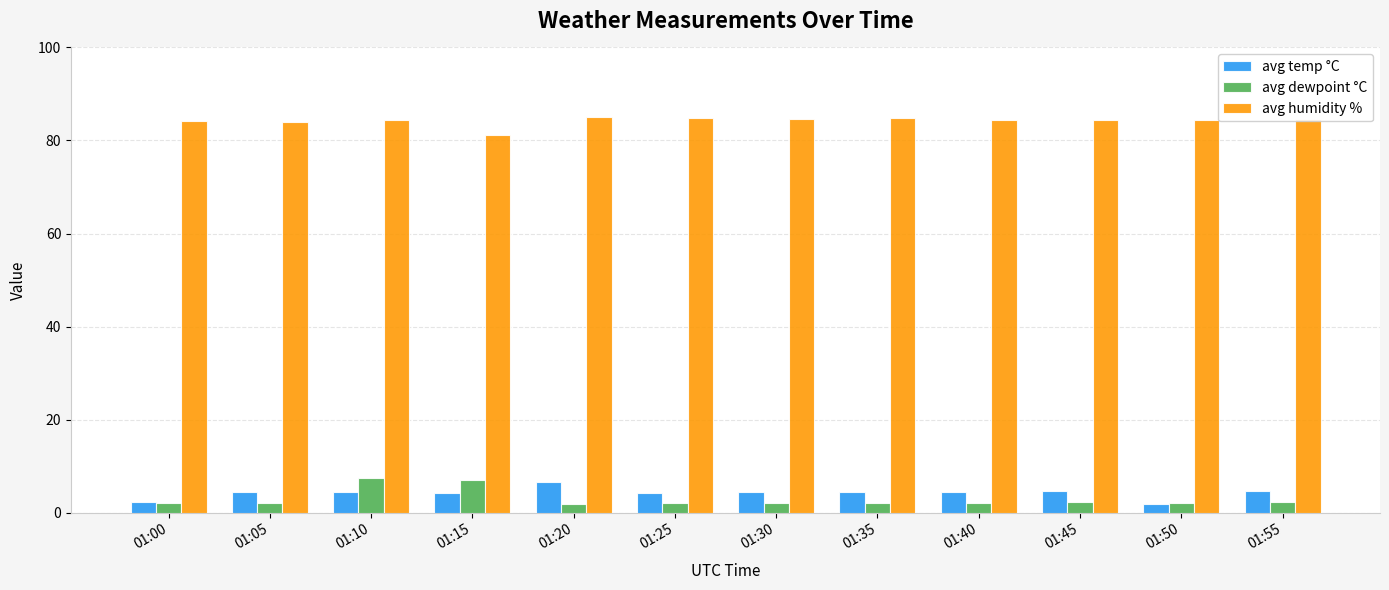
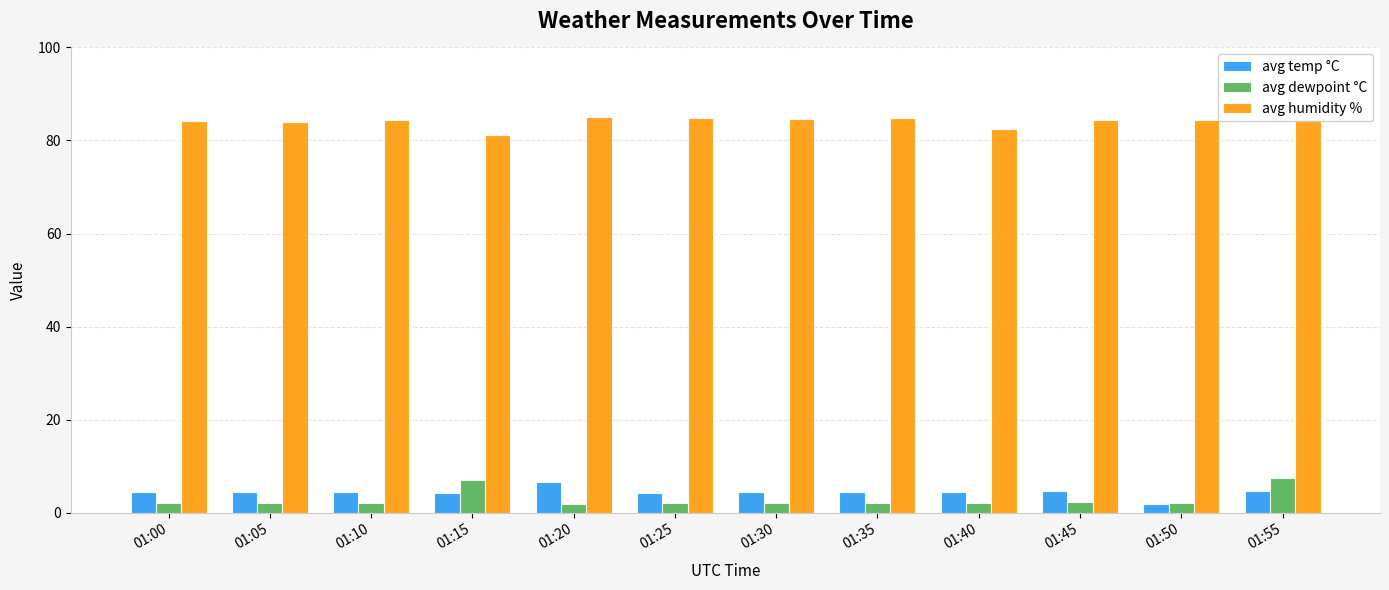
  {
    "avg temp °C": {
-     "01:00": 2,
+     "01:00": 4,
      "01:05": 4,
      "01:10": 4,
      "01:15": 4,
      "01:20": 7,
      "01:25": 4,
      "01:30": 4,
      "01:35": 4,
      "01:40": 4,
      "01:45": 5,
      "01:50": 2,
      "01:55": 5
    },
    "avg dewpoint °C": {
      "01:00": 2,
      "01:05": 2,
-     "01:10": 7,
+     "01:10": 2,
      "01:15": 7,
      "01:20": 2,
      "01:25": 2,
      "01:30": 2,
      "01:35": 2,
      "01:40": 2,
      "01:45": 2,
      "01:50": 2,
-     "01:55": 2
+     "01:55": 8
    },
    "avg humidity %": {
      "01:00": 84,
      "01:05": 84,
      "01:10": 84,
      "01:15": 81,
      "01:20": 85,
      "01:25": 85,
      "01:30": 85,
      "01:35": 85,
-     "01:40": 85,
+     "01:40": 82,
      "01:45": 84,
      "01:50": 84
    }
  }
